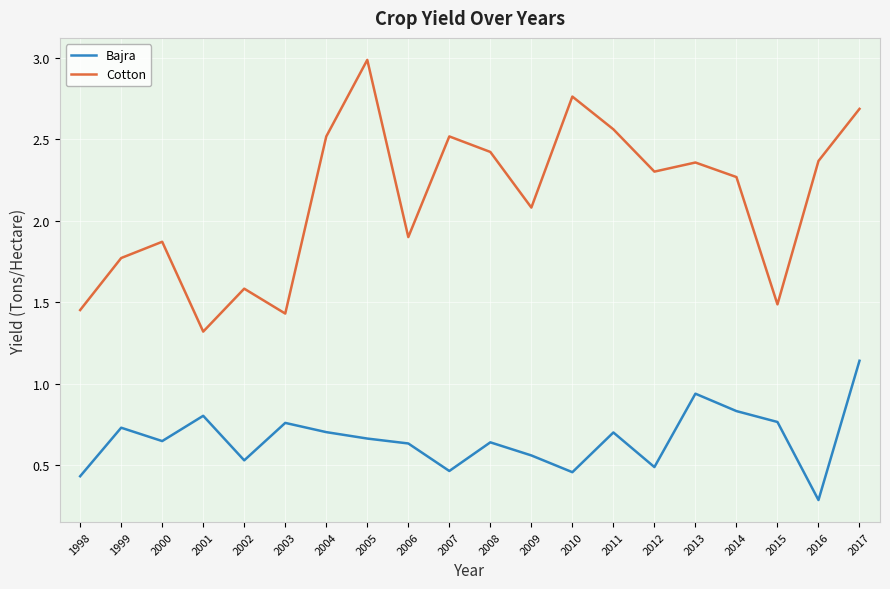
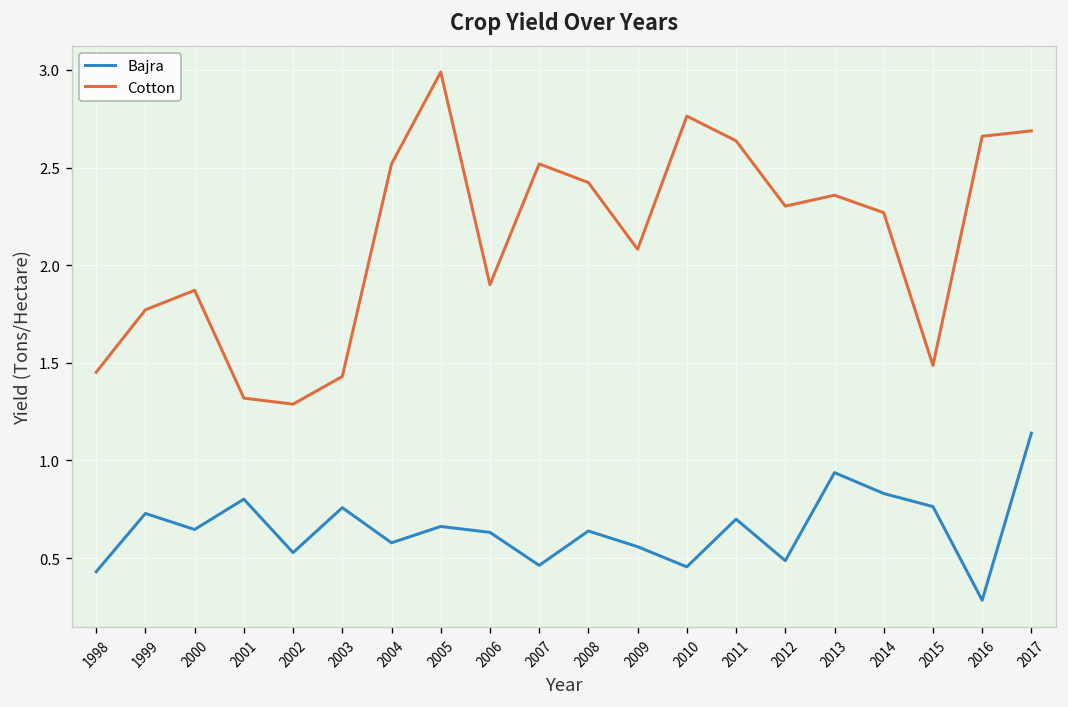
  {
    "Bajra": {
      "1998": 0.43,
      "1999": 0.73,
      "2000": 0.65,
      "2001": 0.80,
      "2002": 0.53,
      "2003": 0.76,
-     "2004": 0.70,
+     "2004": 0.58,
      "2005": 0.66,
      "2006": 0.63,
      "2007": 0.46,
      "2008": 0.64,
      "2009": 0.56,
      "2010": 0.46,
      "2011": 0.70,
      "2012": 0.49,
      "2013": 0.94,
      "2014": 0.83,
      "2015": 0.76,
      "2016": 0.28,
      "2017": 1.14
    },
    "Cotton": {
      "1998": 1.45,
      "1999": 1.77,
      "2000": 1.87,
      "2001": 1.32,
-     "2002": 1.58,
+     "2002": 1.29,
      "2003": 1.43,
      "2004": 2.52,
      "2005": 2.99,
      "2006": 1.90,
      "2007": 2.52,
      "2008": 2.42,
      "2009": 2.08,
      "2010": 2.76,
-     "2011": 2.56,
+     "2011": 2.64,
      "2012": 2.30,
      "2013": 2.36,
      "2014": 2.27,
      "2015": 1.49,
-     "2016": 2.37,
+     "2016": 2.66,
      "2017": 2.69
    }
  }
